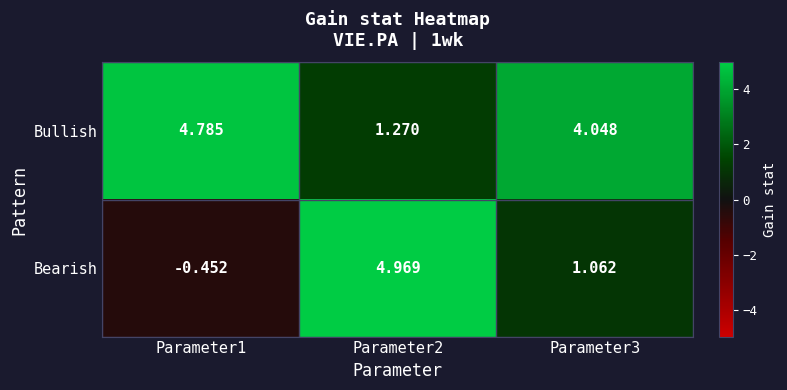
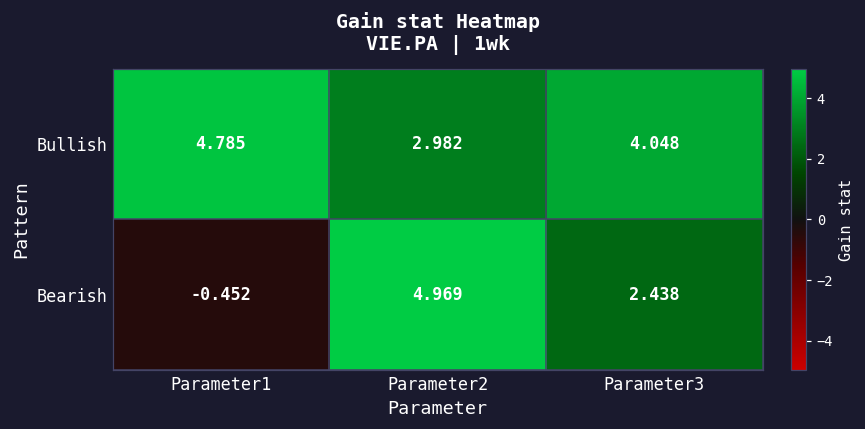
  {
    "Bullish": {
      "Parameter1": 4.785,
-     "Parameter2": 1.270,
+     "Parameter2": 2.982,
      "Parameter3": 4.048
    },
    "Bearish": {
      "Parameter1": -0.452,
      "Parameter2": 4.969,
-     "Parameter3": 1.062
+     "Parameter3": 2.438
    }
  }
